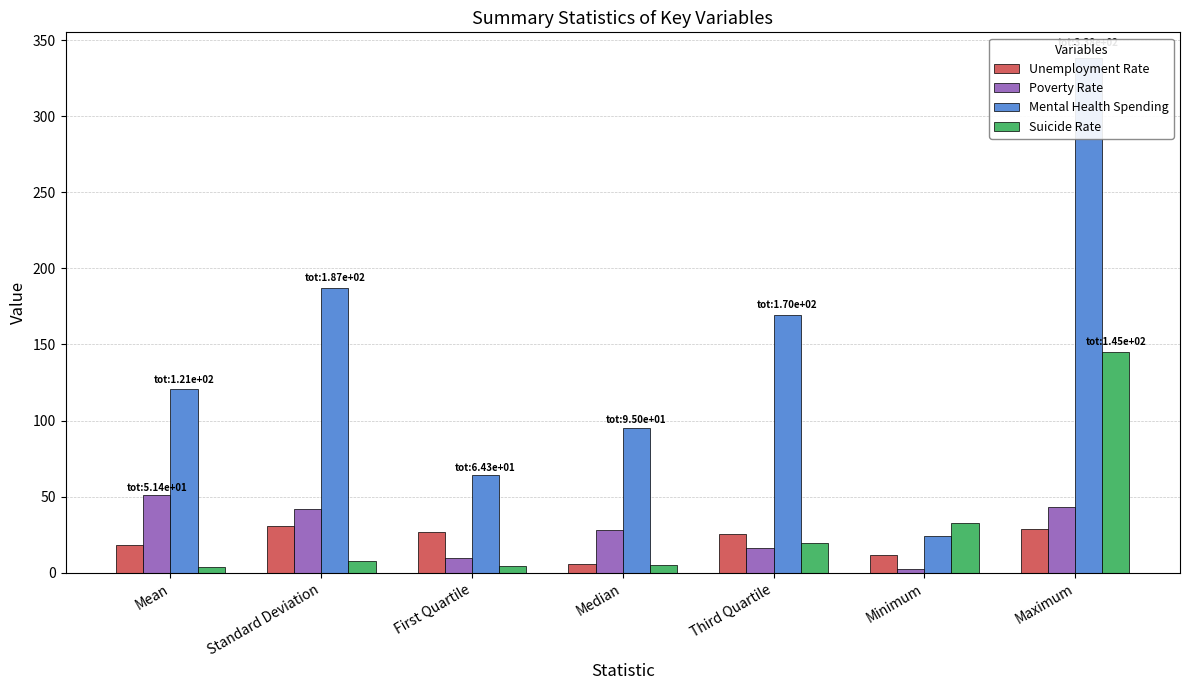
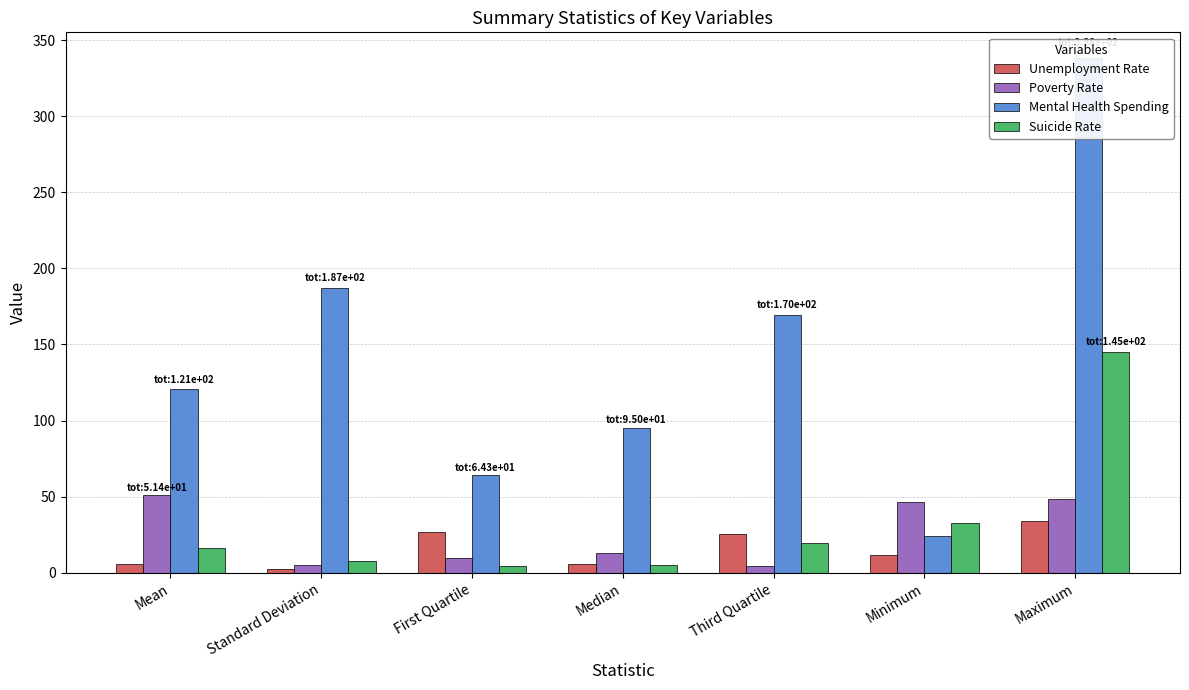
  {
    "Unemployment Rate": {
-     "Mean": "18",
-     "Standard Deviation": "31",
+     "Mean": "6",
+     "Standard Deviation": "2",
      "First Quartile": "27",
      "Median": "6",
      "Third Quartile": "25",
      "Minimum": "12",
-     "Maximum": "29"
+     "Maximum": "34"
    },
    "Poverty Rate": {
-     "Standard Deviation": "42",
+     "Standard Deviation": "5",
      "First Quartile": "10",
-     "Median": "28",
-     "Third Quartile": "16",
-     "Minimum": "3",
-     "Maximum": "43"
+     "Median": "13",
+     "Third Quartile": "4",
+     "Minimum": "46",
+     "Maximum": "48"
    },
    "Mental Health Spending": {
      "Mean": "1.21e+02",
      "Standard Deviation": "1.87e+02",
      "First Quartile": "6.43e+01",
      "Median": "9.50e+01",
      "Third Quartile": "1.70e+02"
    },
    "Suicide Rate": {
-     "Mean": "4",
+     "Mean": "16",
      "Standard Deviation": "8",
      "First Quartile": "4",
      "Median": "5",
      "Third Quartile": "19",
      "Minimum": "33"
    }
  }
